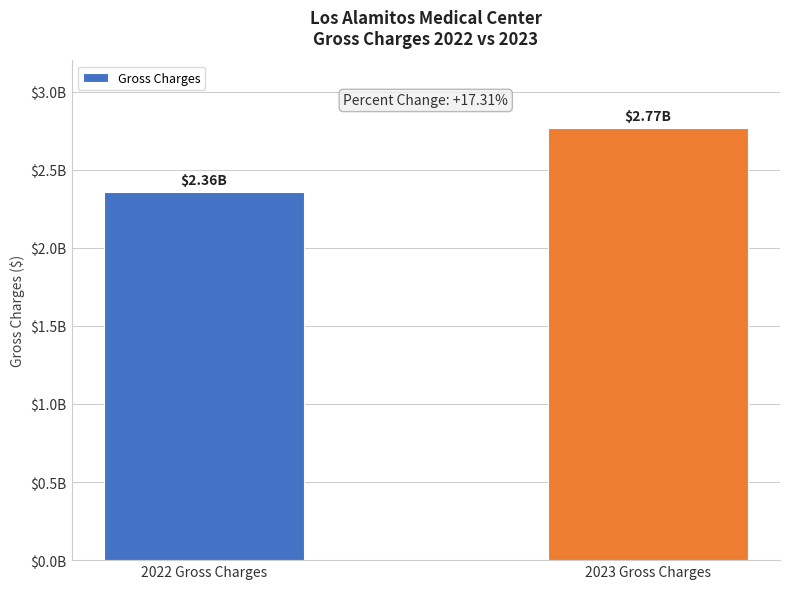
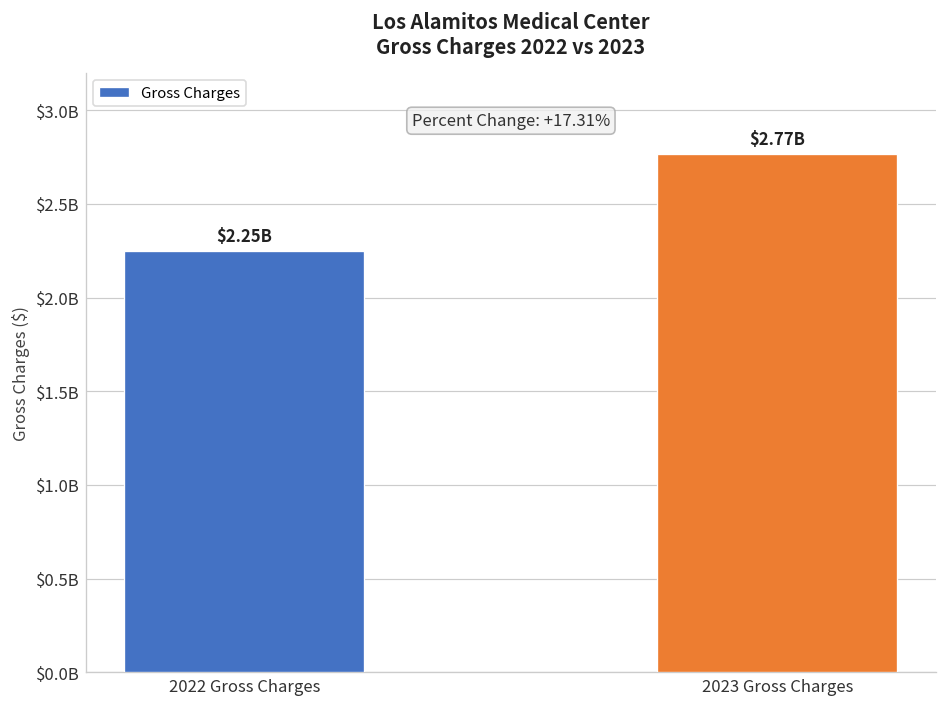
  {
-   "2022 Gross Charges": "$2.36B",
+   "2022 Gross Charges": "$2.25B",
    "2023 Gross Charges": "$2.77B"
  }
